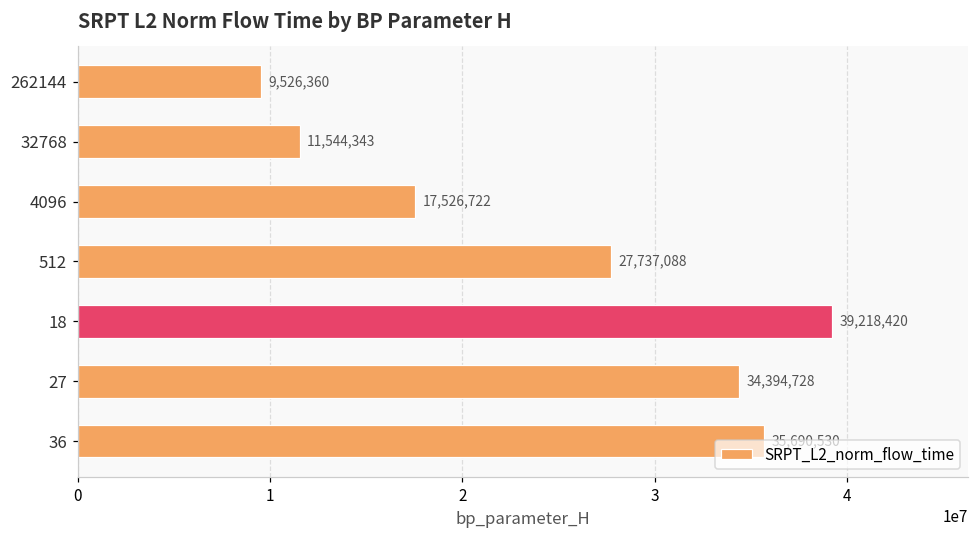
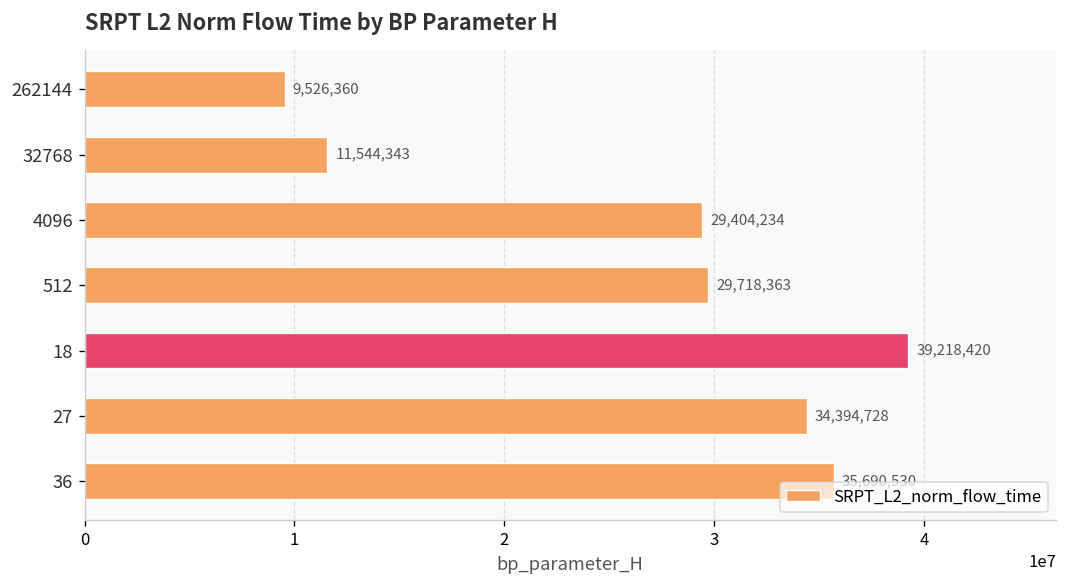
  {
    "262144": "9,526,360",
    "32768": "11,544,343",
-   "4096": "17,526,722",
-   "512": "27,737,088",
+   "4096": "29,404,234",
+   "512": "29,718,363",
    "18": "39,218,420",
    "27": "34,394,728"
  }
